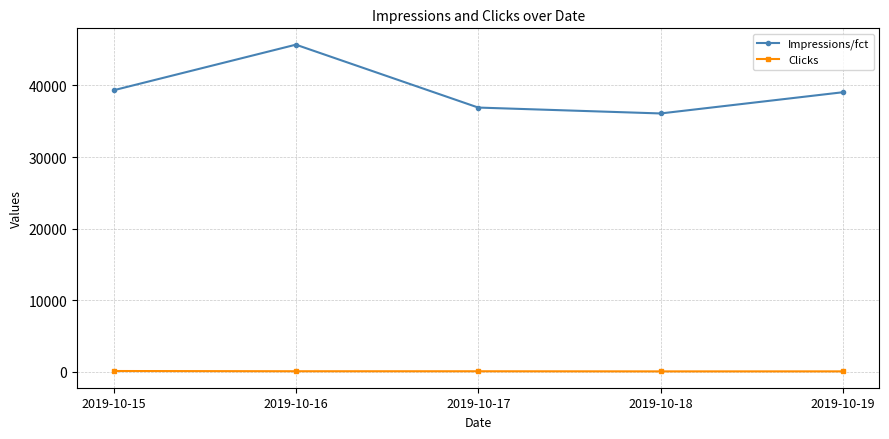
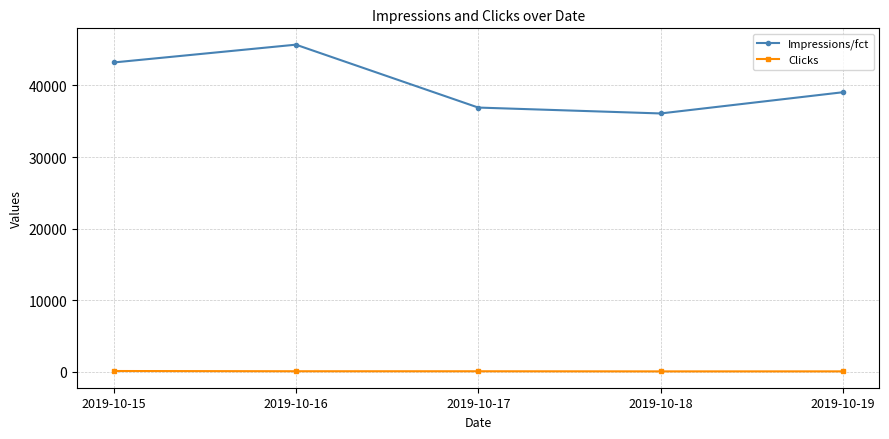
  {
    "Impressions/fct": {
-     "2019-10-15": 39000,
+     "2019-10-15": 43000,
      "2019-10-16": 46000,
      "2019-10-17": 37000,
      "2019-10-18": 36000,
      "2019-10-19": 39000
    },
    "Clicks": {
      "2019-10-15": 0,
      "2019-10-16": 0,
      "2019-10-17": 0,
      "2019-10-18": 0,
      "2019-10-19": 0
    }
  }
